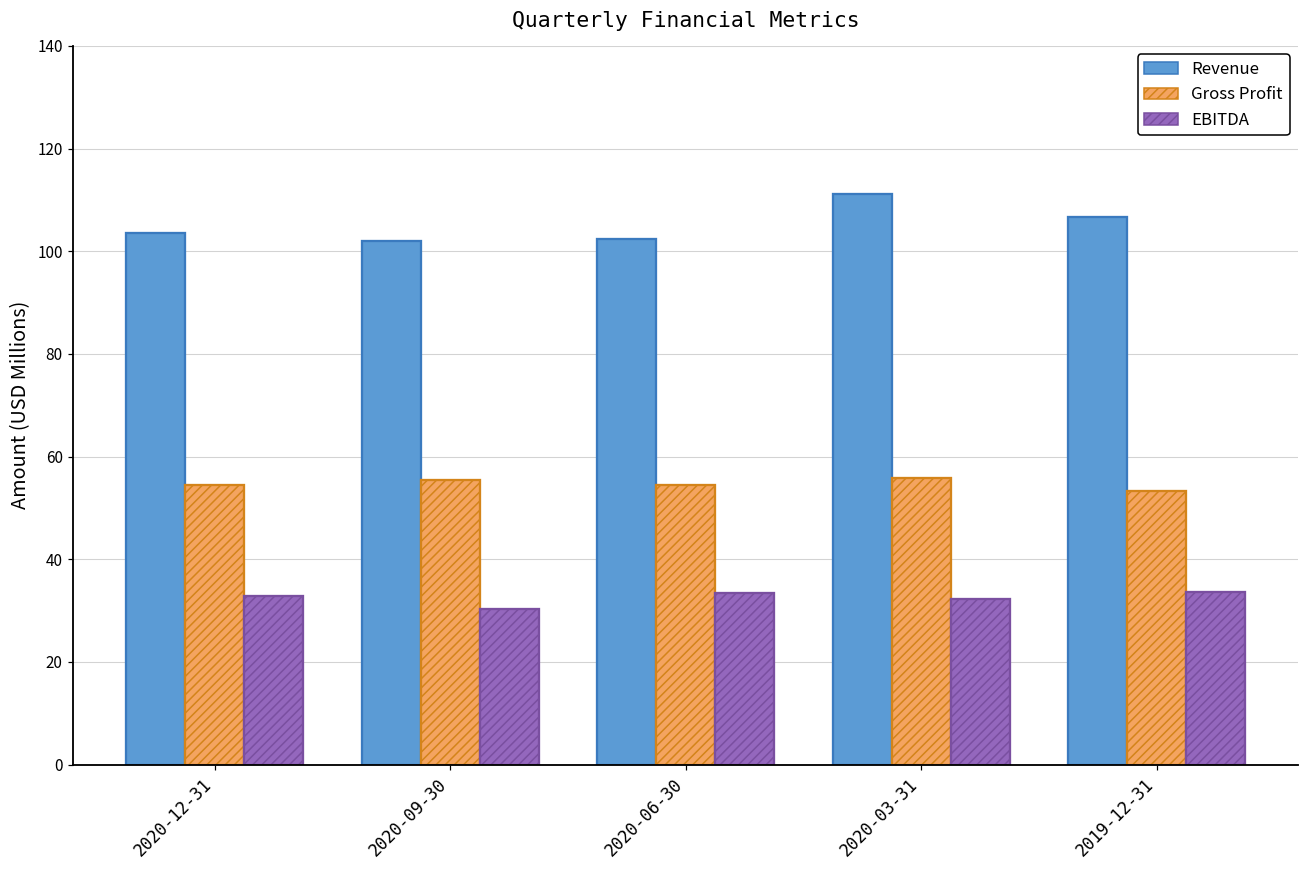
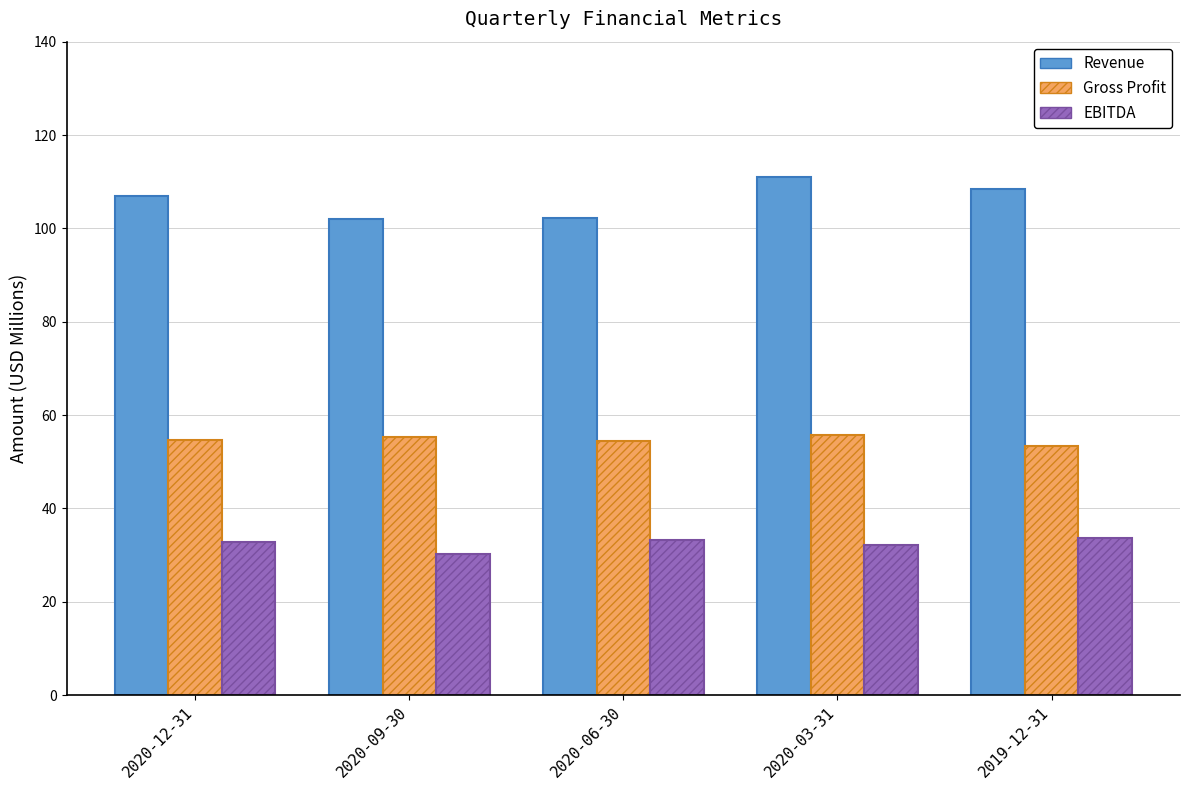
  {
    "Revenue": {
-     "2020-12-31": 104,
+     "2020-12-31": 107,
      "2020-09-30": 102,
      "2020-06-30": 102,
      "2020-03-31": 111,
-     "2019-12-31": 107
+     "2019-12-31": 108
    },
    "Gross Profit": {
      "2020-12-31": 55,
      "2020-09-30": 55,
      "2020-06-30": 55,
      "2020-03-31": 56,
      "2019-12-31": 53
    },
    "EBITDA": {
      "2020-12-31": 33,
      "2020-09-30": 30,
      "2020-06-30": 33,
      "2020-03-31": 32,
      "2019-12-31": 34
    }
  }
